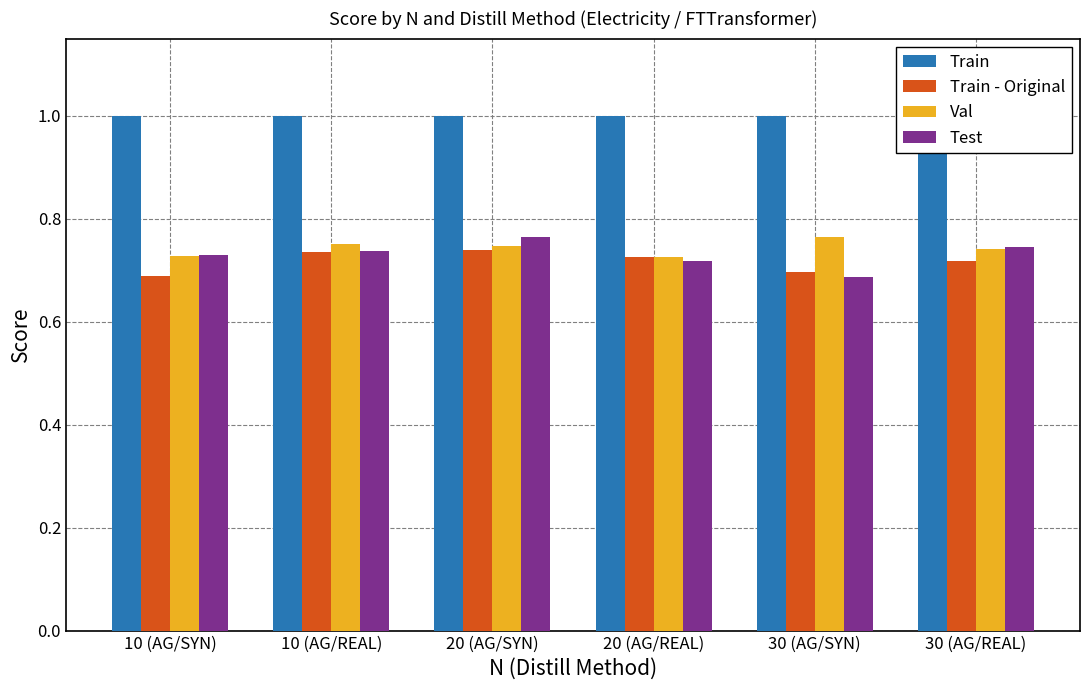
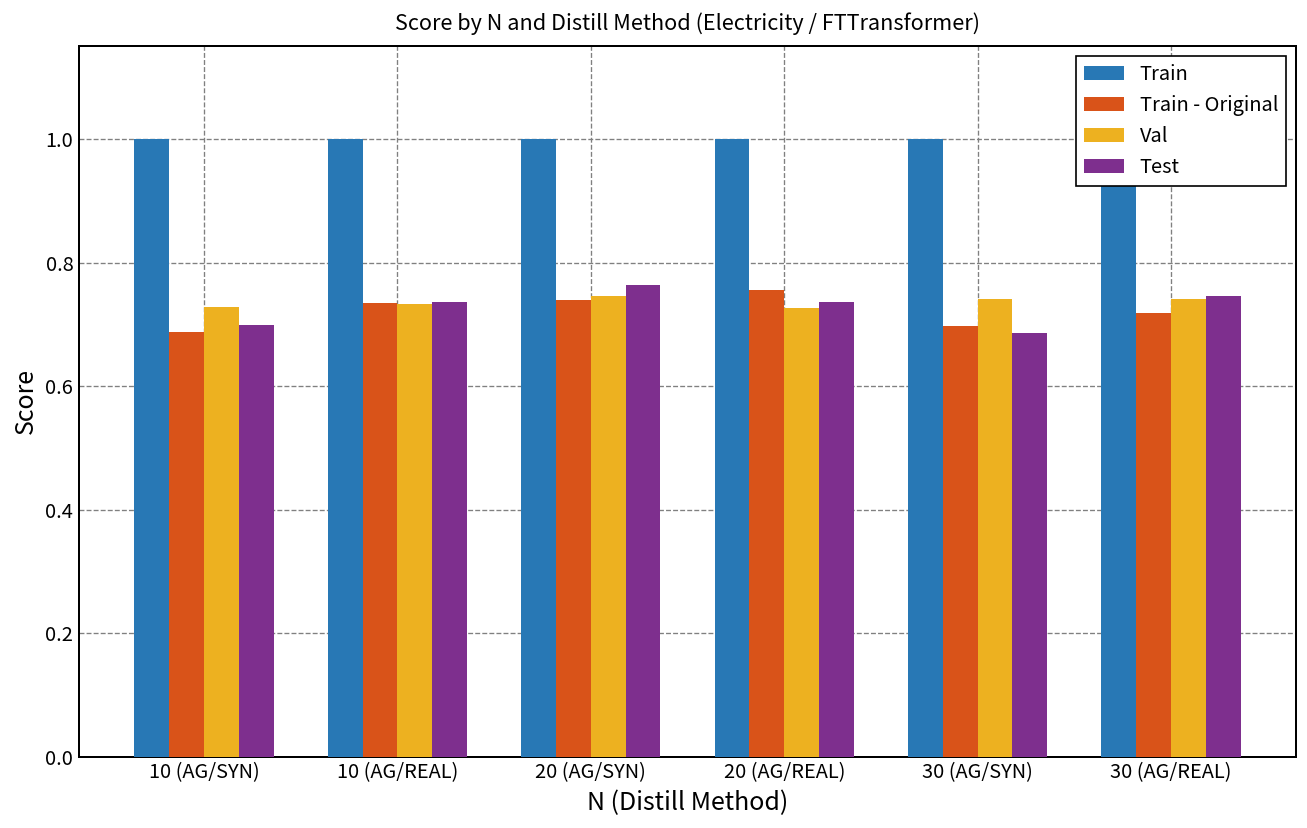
  {
    "Train": {
      "10 (AG/SYN)": 1.00,
      "10 (AG/REAL)": 1.00,
      "20 (AG/SYN)": 1.00,
      "20 (AG/REAL)": 1.00,
      "30 (AG/SYN)": 1.00
    },
    "Train - Original": {
      "10 (AG/SYN)": 0.69,
      "10 (AG/REAL)": 0.73,
      "20 (AG/SYN)": 0.74,
-     "20 (AG/REAL)": 0.73,
+     "20 (AG/REAL)": 0.76,
      "30 (AG/SYN)": 0.70,
      "30 (AG/REAL)": 0.72
    },
    "Val": {
      "10 (AG/SYN)": 0.73,
-     "10 (AG/REAL)": 0.75,
+     "10 (AG/REAL)": 0.73,
      "20 (AG/SYN)": 0.75,
      "20 (AG/REAL)": 0.73,
-     "30 (AG/SYN)": 0.76,
+     "30 (AG/SYN)": 0.74,
      "30 (AG/REAL)": 0.74
    },
    "Test": {
-     "10 (AG/SYN)": 0.73,
+     "10 (AG/SYN)": 0.70,
      "10 (AG/REAL)": 0.74,
      "20 (AG/SYN)": 0.76,
-     "20 (AG/REAL)": 0.72,
+     "20 (AG/REAL)": 0.74,
      "30 (AG/SYN)": 0.69,
      "30 (AG/REAL)": 0.75
    }
  }
